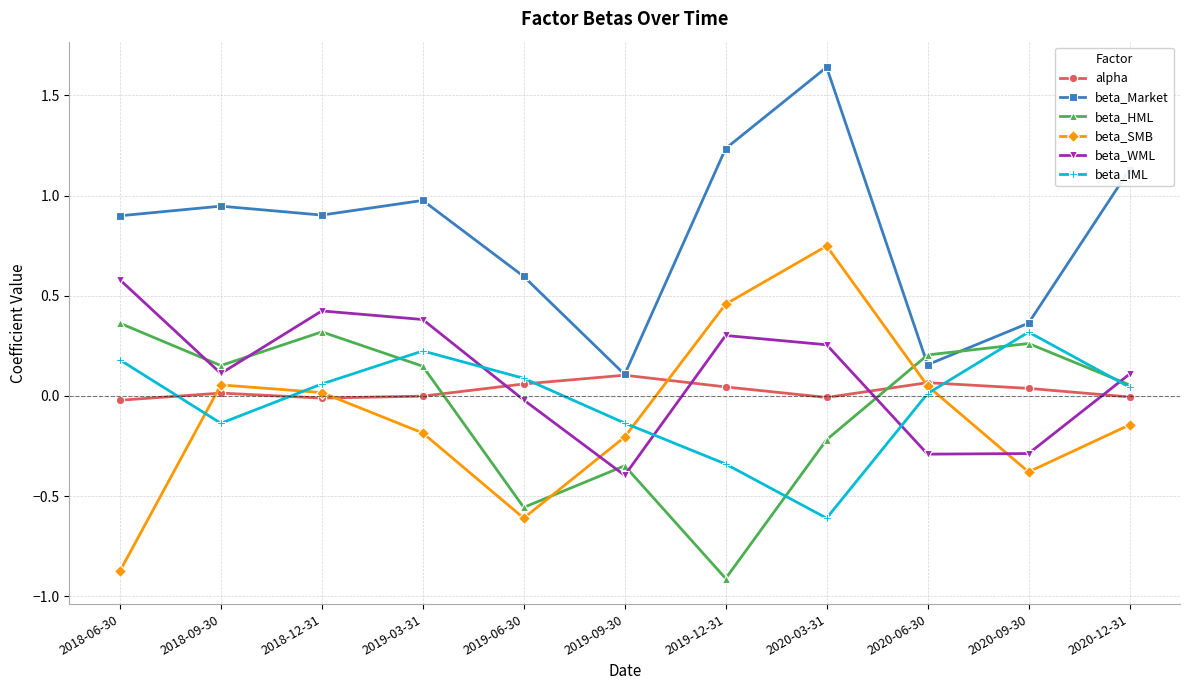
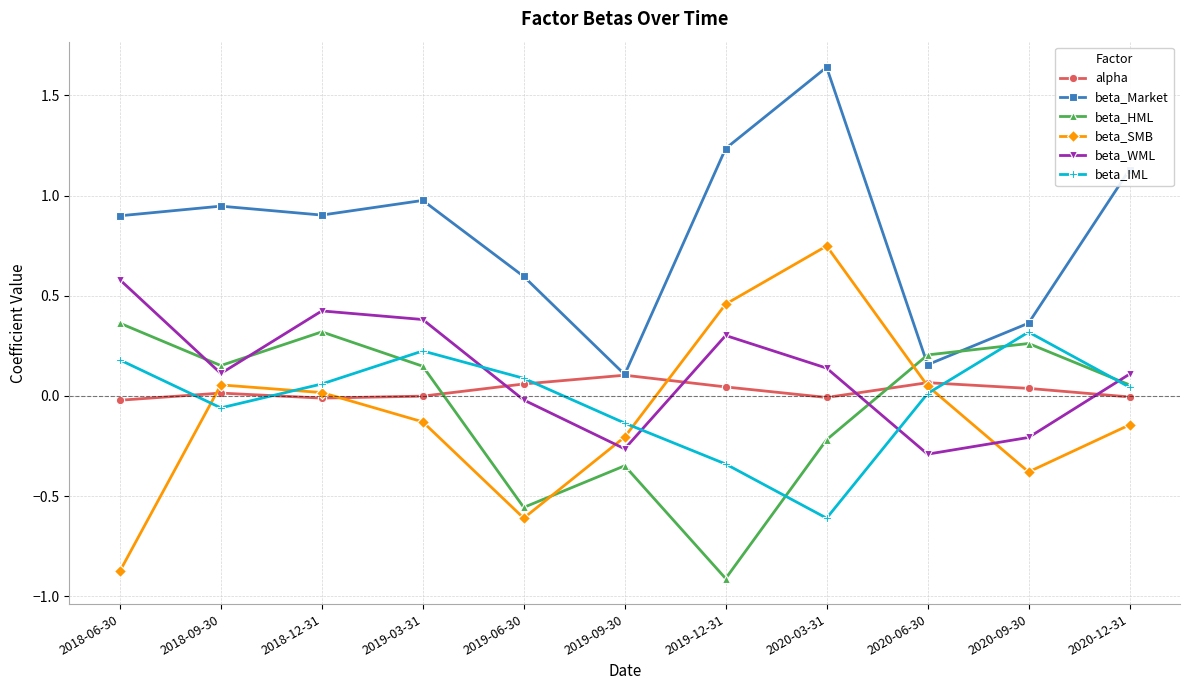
  {
    "alpha": {
      "2018-06-30": -0.02,
      "2018-09-30": 0.01,
      "2018-12-31": -0.01,
      "2019-03-31": 0.00,
      "2019-06-30": 0.06,
      "2019-12-31": 0.04,
      "2020-03-31": -0.01,
      "2020-06-30": 0.07,
      "2020-09-30": 0.04,
      "2020-12-31": -0.01
    },
    "beta_Market": {
      "2018-06-30": 0.90,
      "2018-09-30": 0.95,
      "2018-12-31": 0.90,
      "2019-03-31": 0.98,
      "2019-06-30": 0.60,
      "2019-12-31": 1.24,
      "2020-03-31": 1.64,
      "2020-06-30": 0.16,
      "2020-09-30": 0.36
    },
    "beta_HML": {
      "2018-06-30": 0.36,
      "2018-09-30": 0.15,
      "2018-12-31": 0.32,
      "2019-03-31": 0.15,
      "2019-06-30": -0.56,
      "2019-09-30": -0.35,
      "2019-12-31": -0.91,
      "2020-03-31": -0.22,
      "2020-06-30": 0.20,
      "2020-09-30": 0.26
    },
    "beta_SMB": {
      "2018-06-30": -0.88,
      "2018-09-30": 0.05,
      "2018-12-31": 0.02,
-     "2019-03-31": -0.19,
+     "2019-03-31": -0.13,
      "2019-06-30": -0.61,
      "2019-09-30": -0.21,
      "2019-12-31": 0.46,
      "2020-03-31": 0.75,
      "2020-06-30": 0.05,
      "2020-09-30": -0.38,
      "2020-12-31": -0.14
    },
    "beta_WML": {
      "2018-06-30": 0.58,
      "2018-09-30": 0.11,
      "2018-12-31": 0.42,
      "2019-03-31": 0.38,
      "2019-06-30": -0.02,
-     "2019-09-30": -0.40,
+     "2019-09-30": -0.26,
      "2019-12-31": 0.30,
-     "2020-03-31": 0.26,
+     "2020-03-31": 0.14,
      "2020-06-30": -0.29,
-     "2020-09-30": -0.29,
+     "2020-09-30": -0.21,
      "2020-12-31": 0.11
    },
    "beta_IML": {
      "2018-06-30": 0.18,
-     "2018-09-30": -0.14,
+     "2018-09-30": -0.06,
      "2018-12-31": 0.06,
      "2019-03-31": 0.22,
      "2019-06-30": 0.09,
      "2019-09-30": -0.14,
      "2019-12-31": -0.34,
      "2020-03-31": -0.61,
      "2020-06-30": 0.01,
      "2020-09-30": 0.32
    }
  }
